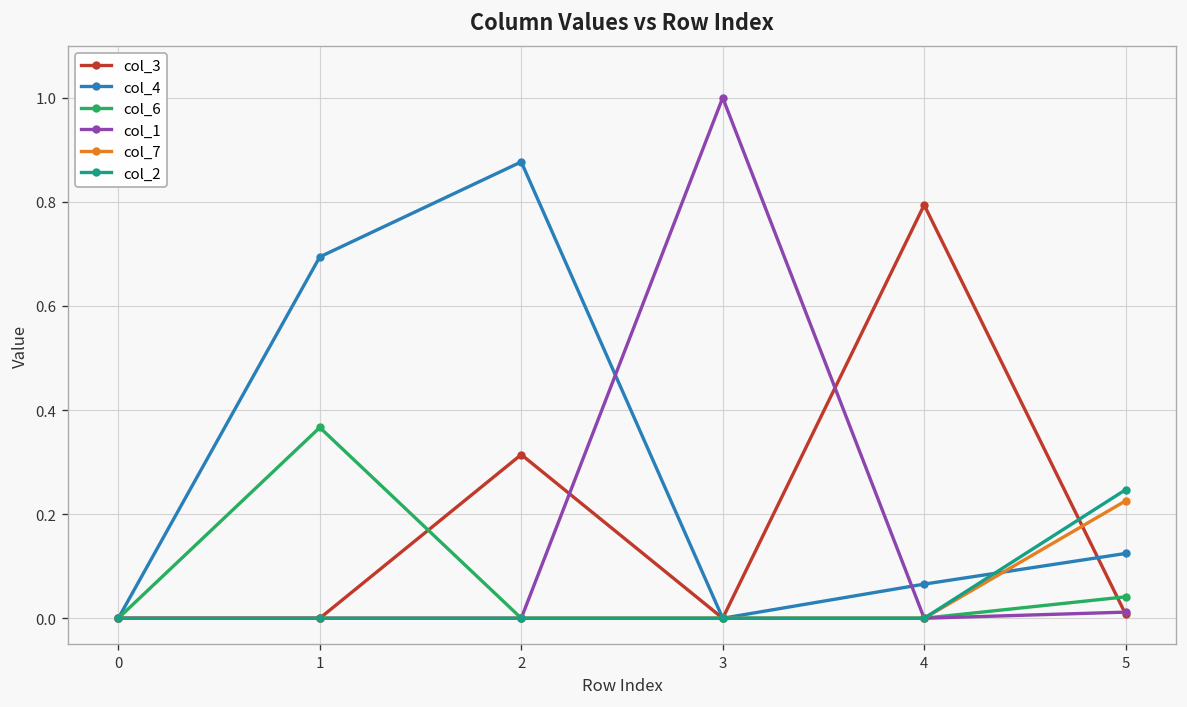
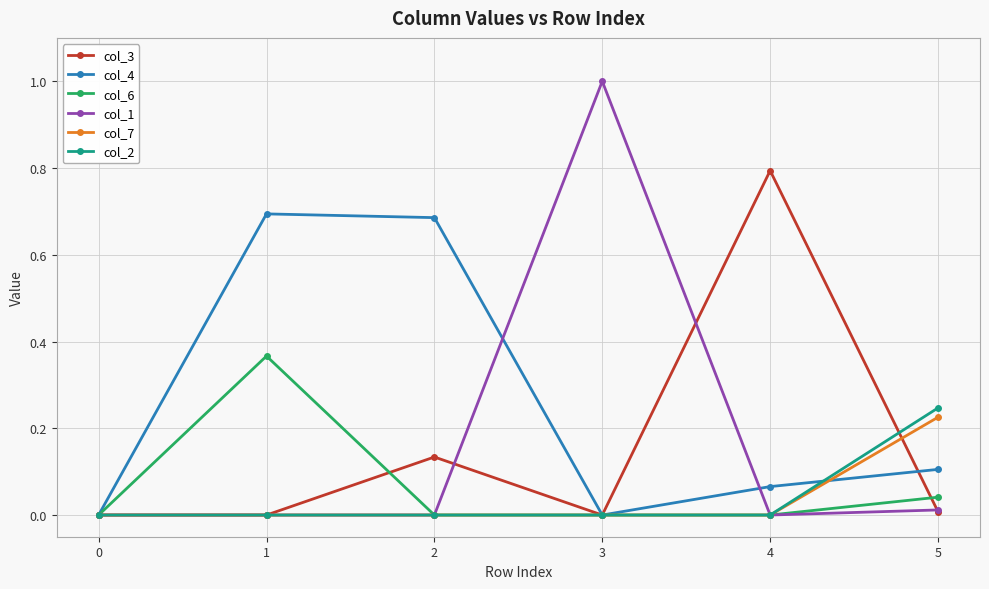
  {
    "col_3": {
-     "2": 0.31,
+     "2": 0.13,
      "4": 0.79
    },
    "col_4": {
      "1": 0.69,
-     "2": 0.88,
+     "2": 0.69,
      "4": 0.07,
-     "5": 0.12
+     "5": 0.11
    },
    "col_1": {
      "3": 1.00
    },
    "col_7": {
      "5": 0.23
    }
  }
